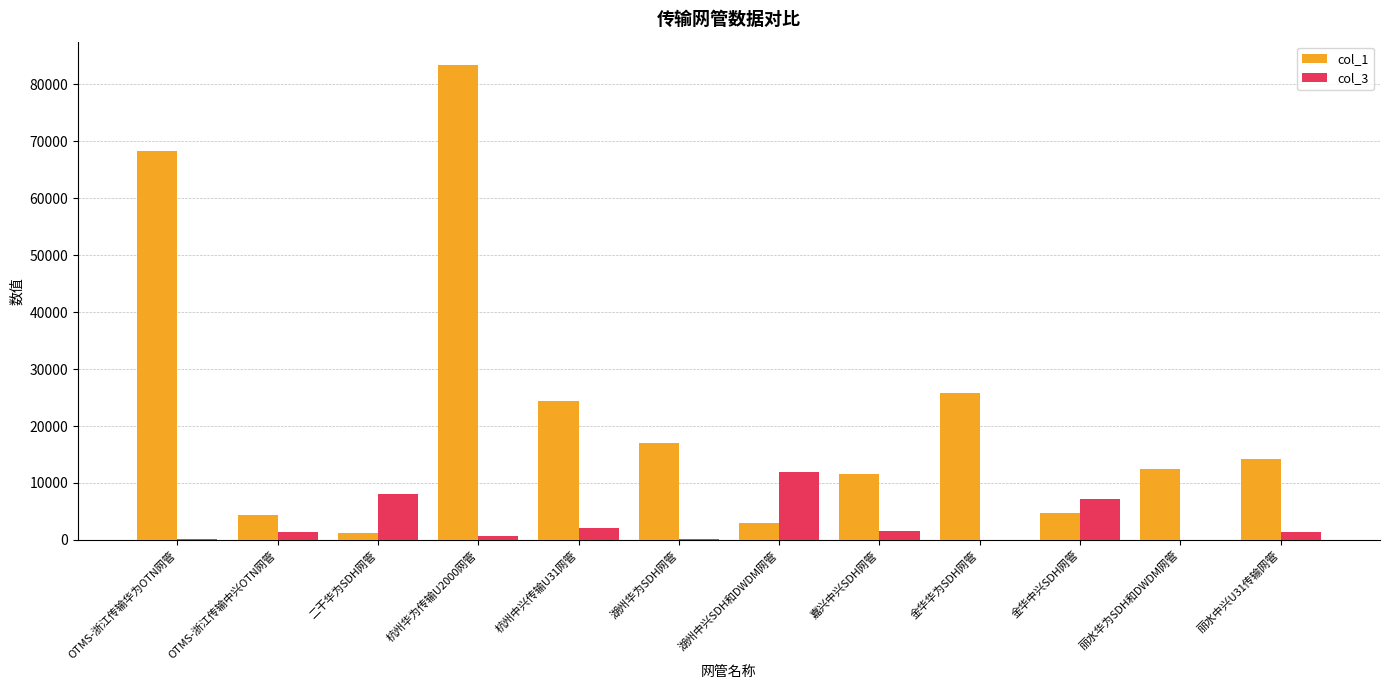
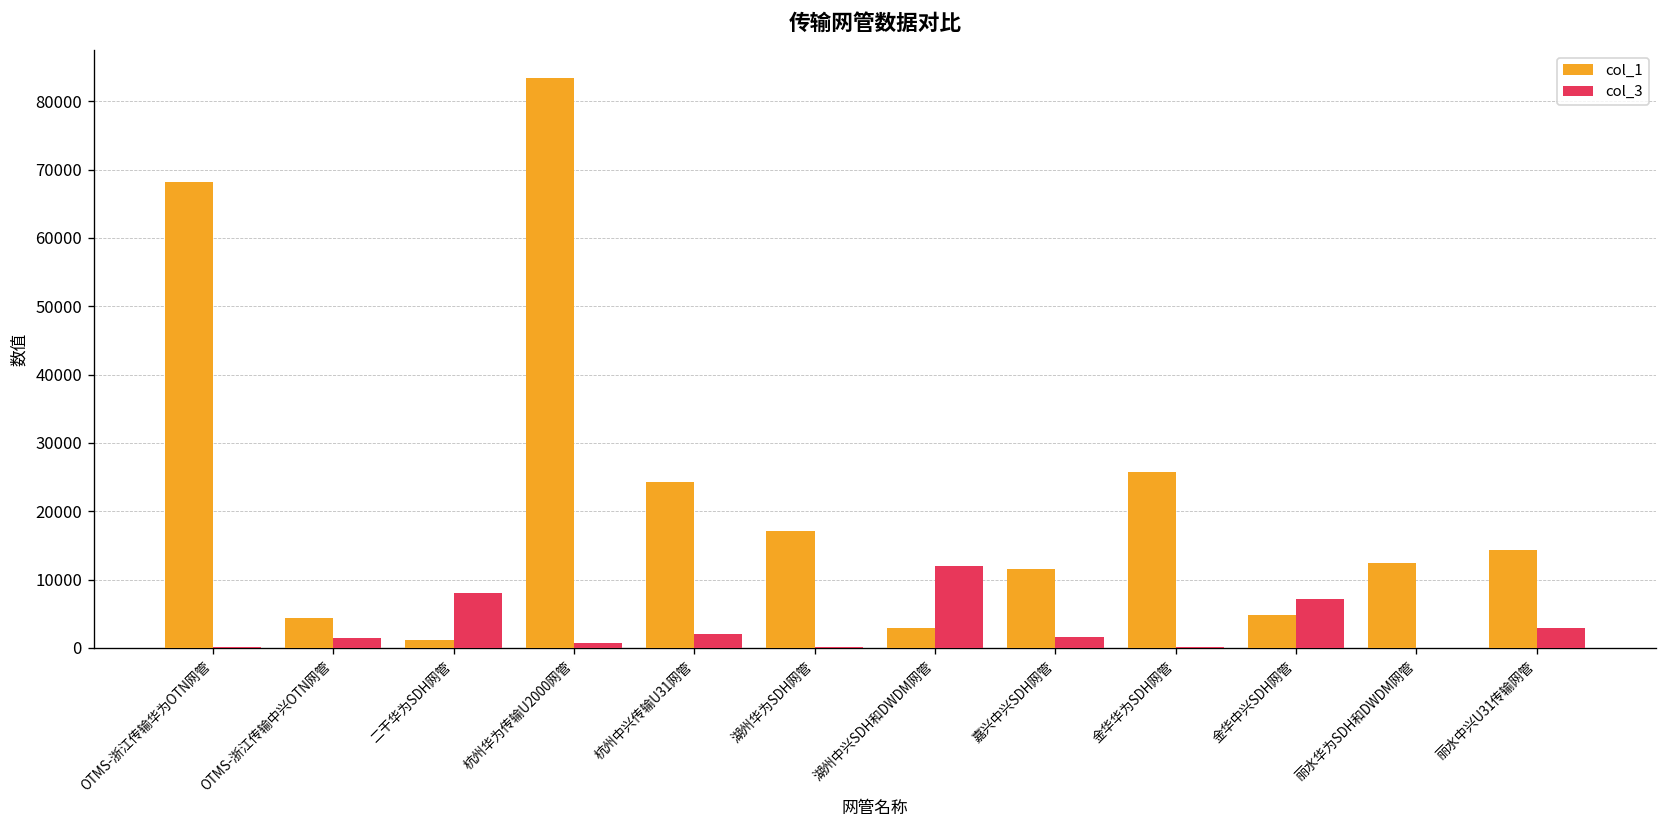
  {
    "col_1": {
      "OTMS-浙江传输华为OTN网管": 68000,
      "OTMS-浙江传输中兴OTN网管": 4000,
      "二干华为SDH网管": 1000,
      "杭州华为传输U2000网管": 83000,
      "杭州中兴传输U31网管": 24000,
      "湖州华为SDH网管": 17000,
      "湖州中兴SDH和DWDM网管": 3000,
      "嘉兴中兴SDH网管": 12000,
      "金华华为SDH网管": 26000,
      "金华中兴SDH网管": 5000,
      "丽水华为SDH和DWDM网管": 12000,
      "丽水中兴U31传输网管": 14000
    },
    "col_3": {
      "OTMS-浙江传输中兴OTN网管": 1000,
      "二干华为SDH网管": 8000,
      "杭州华为传输U2000网管": 1000,
      "杭州中兴传输U31网管": 2000,
      "湖州中兴SDH和DWDM网管": 12000,
      "嘉兴中兴SDH网管": 2000,
      "金华中兴SDH网管": 7000,
-     "丽水中兴U31传输网管": 1000
+     "丽水中兴U31传输网管": 3000
    }
  }
